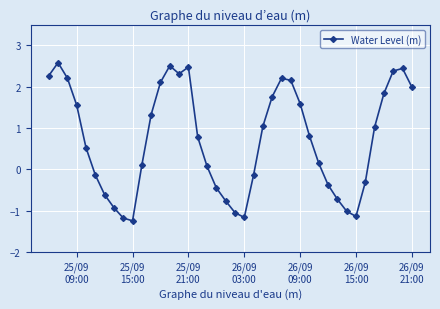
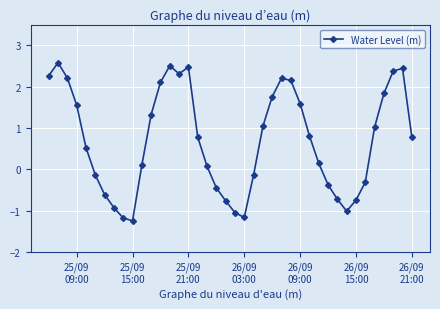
  {
    "25/09 09:00": 1.6,
    "25/09 15:00": -1.2,
    "25/09 21:00": 2.5,
    "26/09 03:00": -1.2,
    "26/09 09:00": 1.6,
-   "26/09 15:00": -1.1,
-   "26/09 21:00": 2.0
+   "26/09 15:00": -0.7,
+   "26/09 21:00": 0.8
  }
